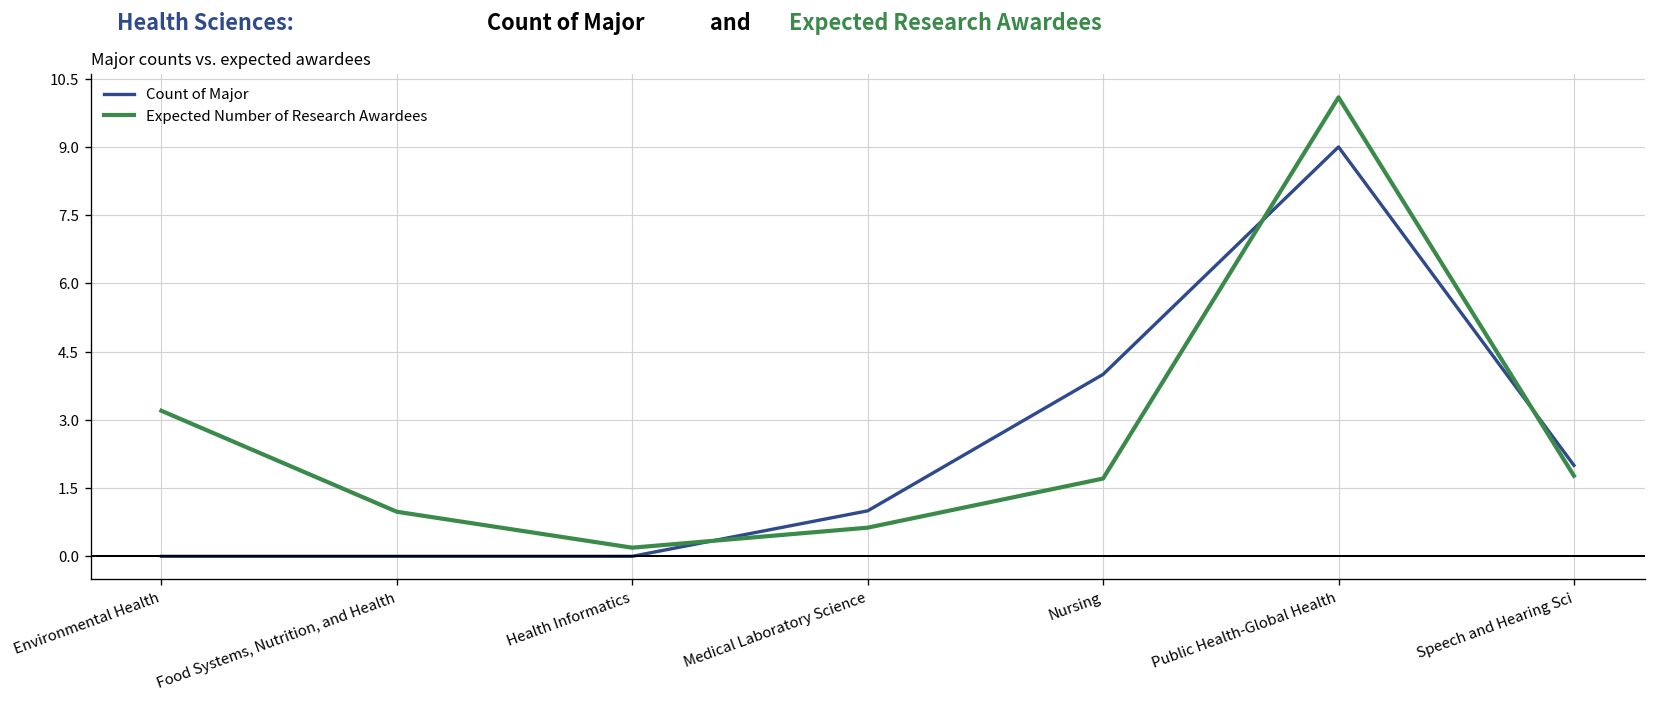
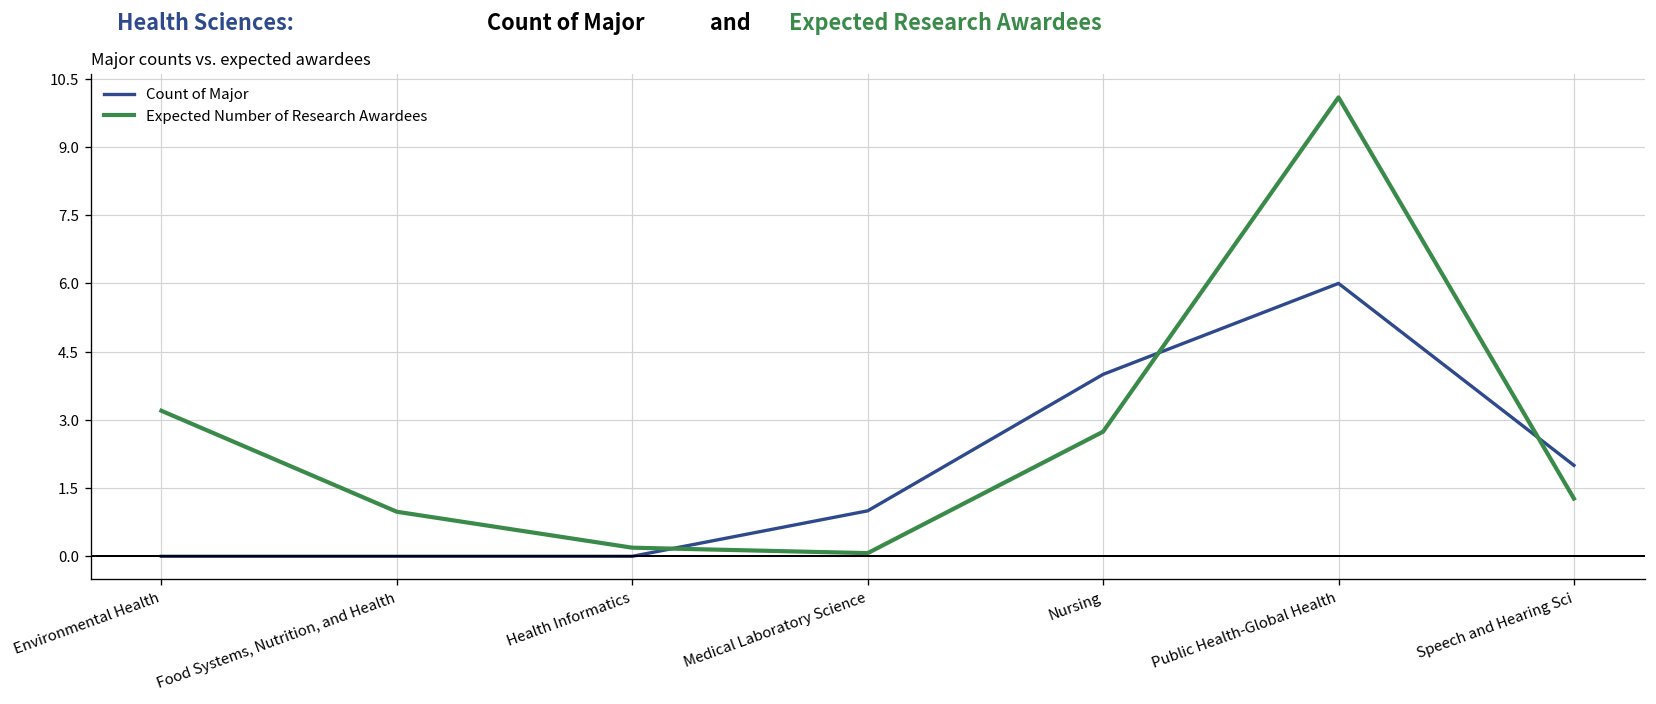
  {
    "Count of Major": {
      "Environmental Health": 0,
      "Food Systems, Nutrition, and Health": 0,
      "Health Informatics": 0,
      "Medical Laboratory Science": 1,
      "Nursing": 4,
-     "Public Health-Global Health": 9,
+     "Public Health-Global Health": 6,
      "Speech and Hearing Sci": 2
    },
    "Expected Number of Research Awardees": {
      "Environmental Health": 3.2,
      "Food Systems, Nutrition, and Health": 1.0,
      "Health Informatics": 0.2,
-     "Medical Laboratory Science": 0.6,
-     "Nursing": 1.7,
+     "Medical Laboratory Science": 0.1,
+     "Nursing": 2.7,
      "Public Health-Global Health": 10.1,
-     "Speech and Hearing Sci": 1.8
+     "Speech and Hearing Sci": 1.3
    }
  }
